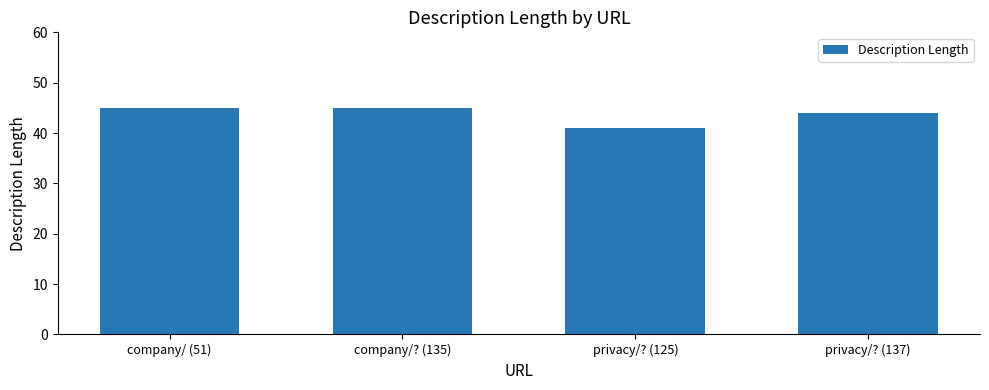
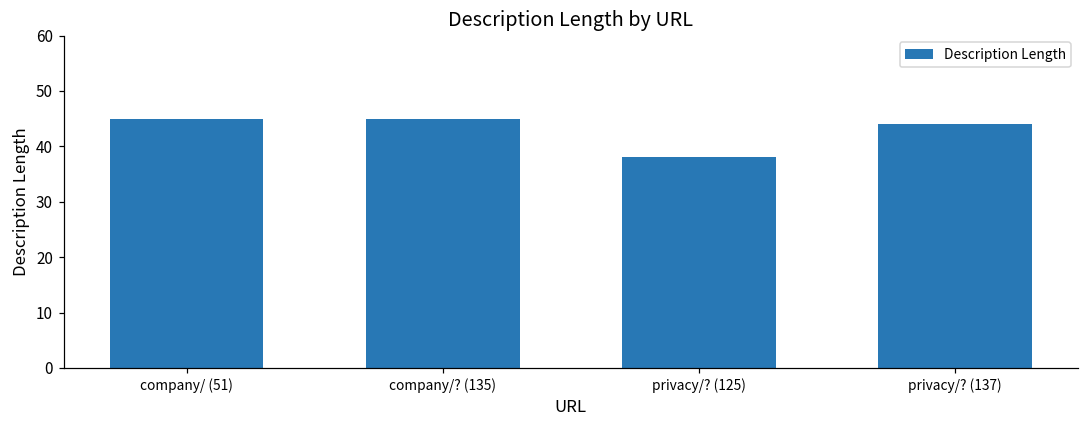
  {
    "company/ (51)": 45,
    "company/? (135)": 45,
-   "privacy/? (125)": 41,
+   "privacy/? (125)": 38,
    "privacy/? (137)": 44
  }
